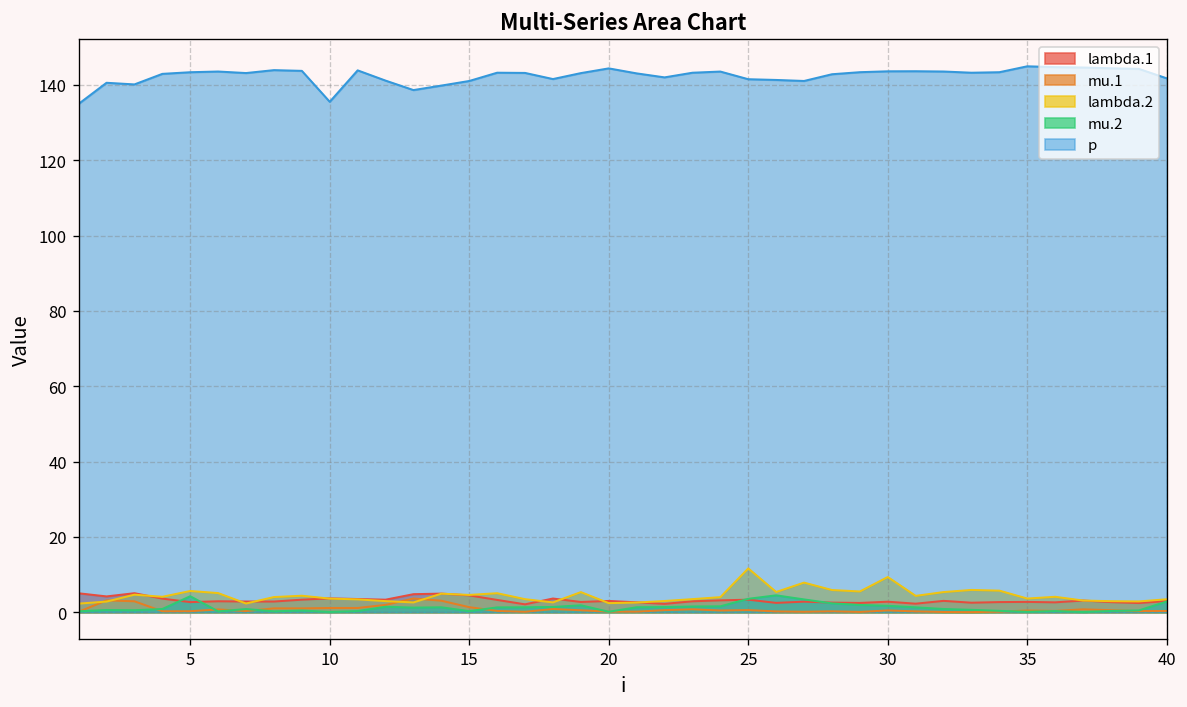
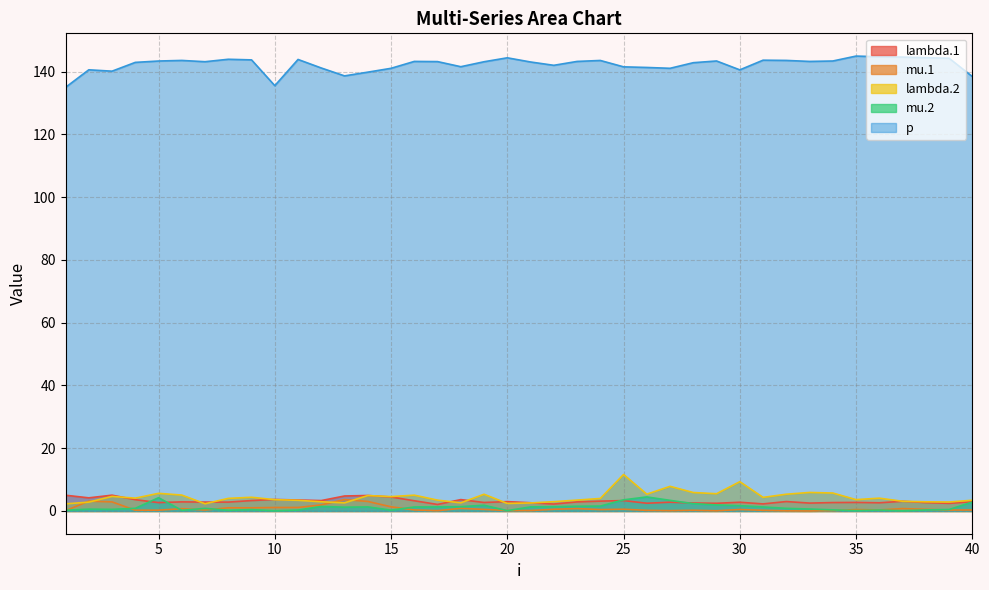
  {
    "lambda.2": {
      "5": 6,
      "25": 12,
      "30": 9,
      "35": 4
    },
    "mu.2": {
      "5": 4,
      "10": 0,
      "15": 0,
      "30": 2
    },
    "p": {
      "5": 143,
      "10": 136,
      "15": 141,
      "20": 144,
      "25": 142,
-     "30": 144,
+     "30": 141,
      "35": 145,
-     "40": 142
+     "40": 138
    }
  }
